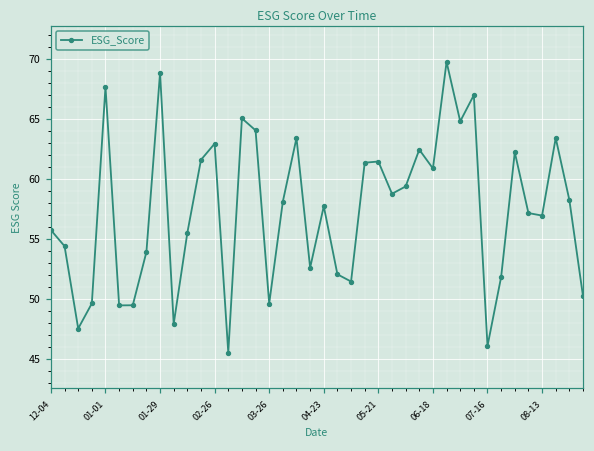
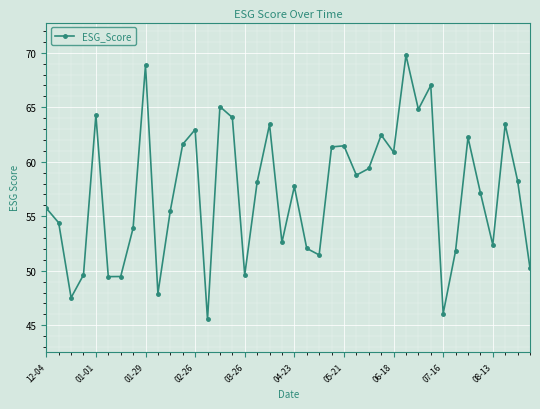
  {
    "12-04": 55.7,
-   "01-01": 67.7,
+   "01-01": 64.3,
    "01-29": 68.9,
    "02-26": 63.0,
    "03-26": 49.6,
    "04-23": 57.7,
    "05-21": 61.5,
    "06-18": 60.9,
    "07-16": 46.1,
-   "08-13": 57.0
+   "08-13": 52.4
  }
